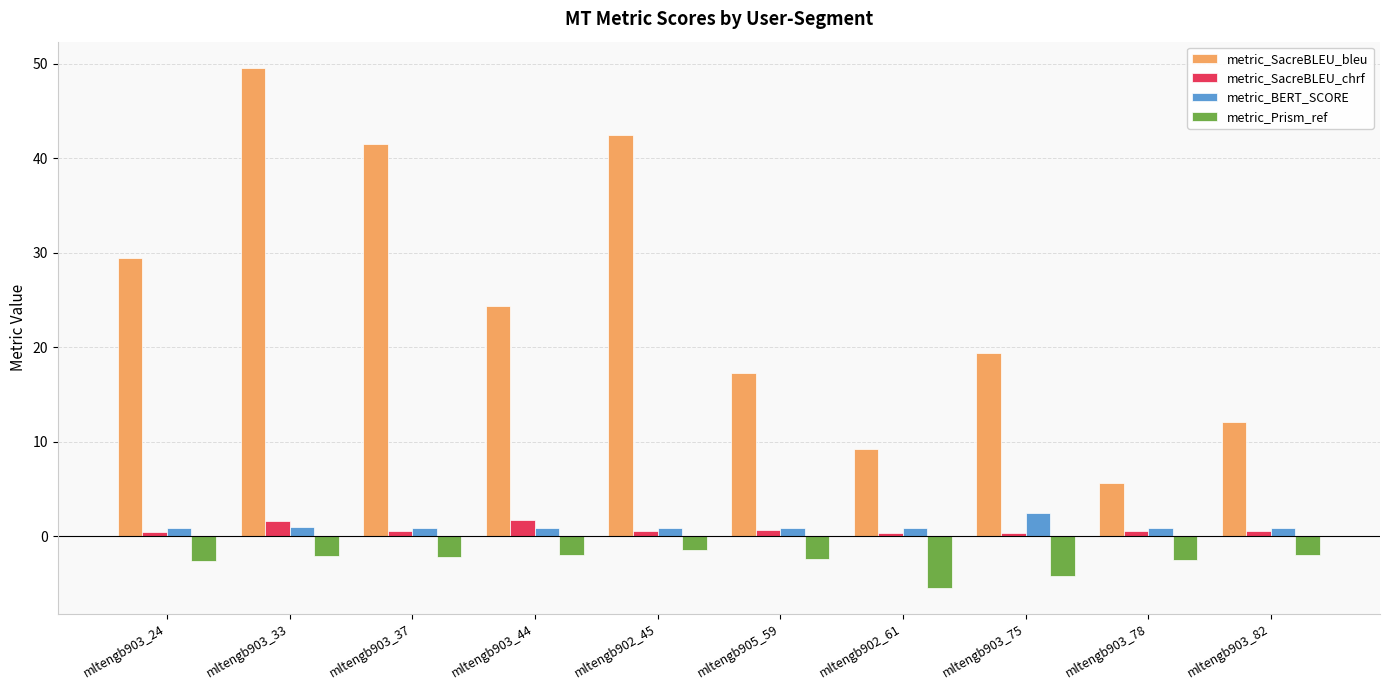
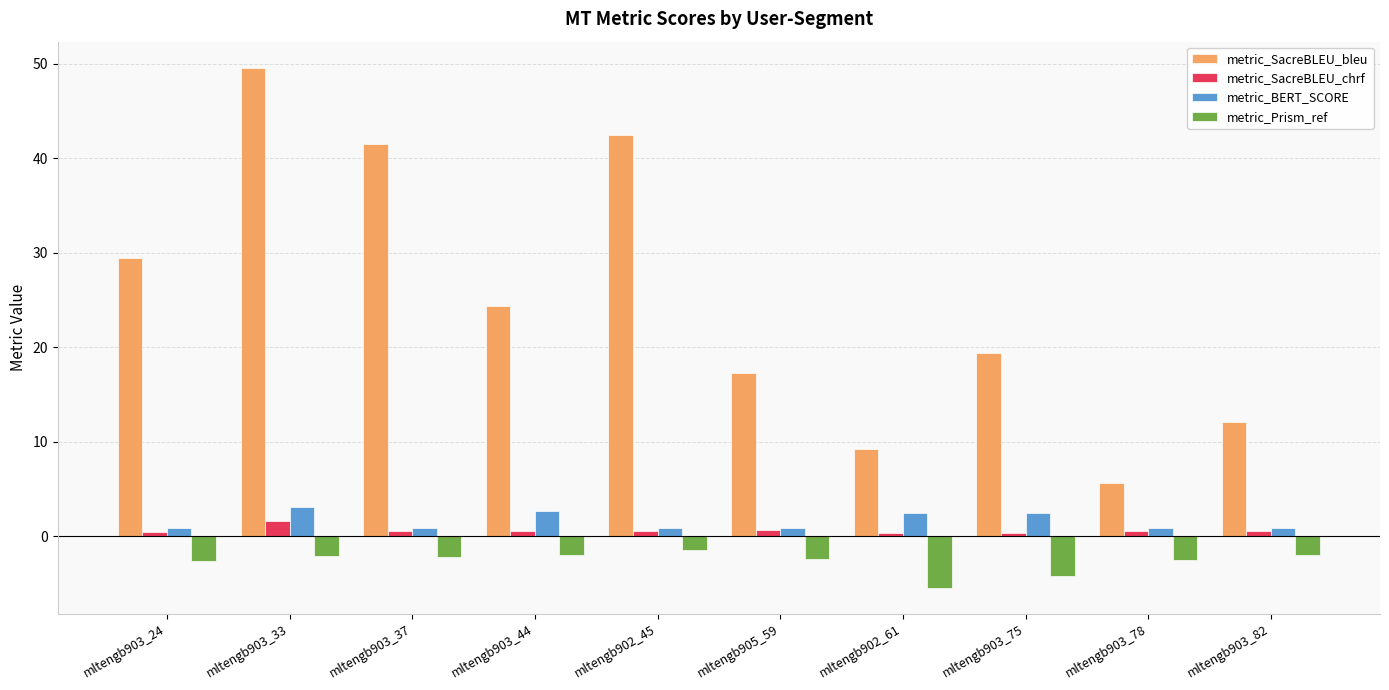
  {
    "metric_SacreBLEU_bleu": {
      "mltengb903_24": 29,
      "mltengb903_33": 50,
      "mltengb903_37": 42,
      "mltengb903_44": 24,
      "mltengb902_45": 42,
      "mltengb905_59": 17,
      "mltengb902_61": 9,
      "mltengb903_75": 19,
      "mltengb903_78": 6,
      "mltengb903_82": 12
    },
    "metric_SacreBLEU_chrf": {
      "mltengb903_24": 0,
      "mltengb903_33": 2,
      "mltengb903_37": 1,
-     "mltengb903_44": 2,
+     "mltengb903_44": 1,
      "mltengb902_45": 1,
      "mltengb905_59": 1,
      "mltengb902_61": 0,
      "mltengb903_75": 0,
      "mltengb903_78": 1,
      "mltengb903_82": 1
    },
    "metric_BERT_SCORE": {
      "mltengb903_24": 1,
-     "mltengb903_33": 1,
+     "mltengb903_33": 3,
      "mltengb903_37": 1,
-     "mltengb903_44": 1,
+     "mltengb903_44": 3,
      "mltengb902_45": 1,
      "mltengb905_59": 1,
-     "mltengb902_61": 1,
+     "mltengb902_61": 3,
      "mltengb903_75": 2,
      "mltengb903_78": 1,
      "mltengb903_82": 1
    },
    "metric_Prism_ref": {
      "mltengb903_24": -3,
      "mltengb903_33": -2,
      "mltengb903_37": -2,
      "mltengb903_44": -2,
      "mltengb902_45": -1,
      "mltengb905_59": -2,
      "mltengb902_61": -5,
      "mltengb903_75": -4,
      "mltengb903_78": -2,
      "mltengb903_82": -2
    }
  }
